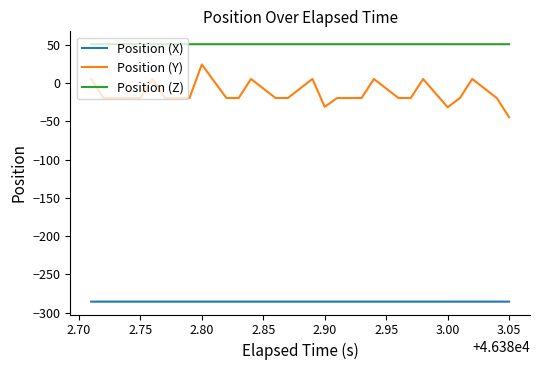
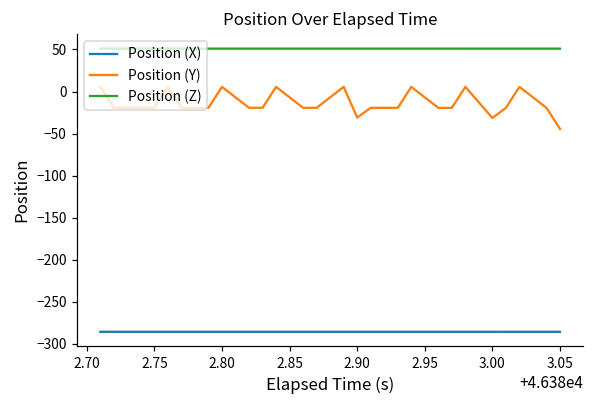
  {
    "Position (X)": {
      "2.75": -290,
      "2.80": -290,
      "2.90": -290,
      "3.00": -290,
      "3.05": -290
    },
    "Position (Y)": {
-     "2.80": 20,
+     "2.80": 10,
      "2.90": -30,
      "3.00": -30,
      "3.05": -40
    },
    "Position (Z)": {
      "2.80": 50,
      "2.90": 50,
      "3.00": 50,
      "3.05": 50
    }
  }
